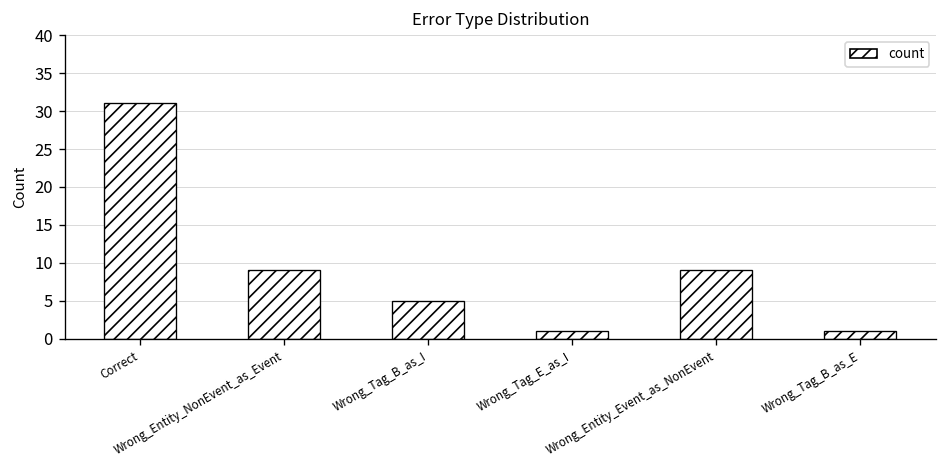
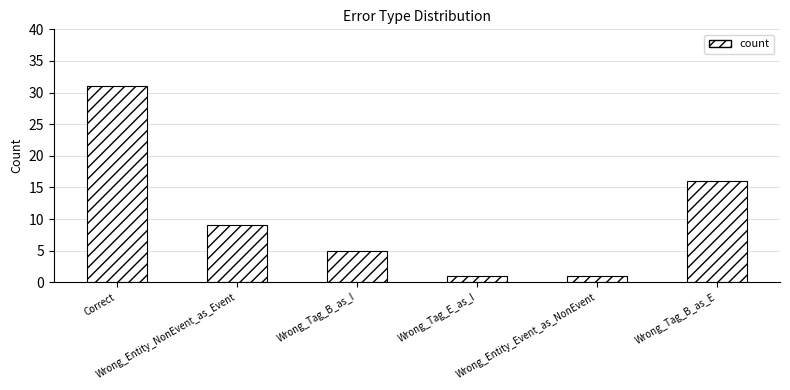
  {
    "Correct": 31,
    "Wrong_Entity_NonEvent_as_Event": 9,
    "Wrong_Tag_B_as_I": 5,
    "Wrong_Tag_E_as_I": 1,
-   "Wrong_Entity_Event_as_NonEvent": 9,
-   "Wrong_Tag_B_as_E": 1
+   "Wrong_Entity_Event_as_NonEvent": 1,
+   "Wrong_Tag_B_as_E": 16
  }
